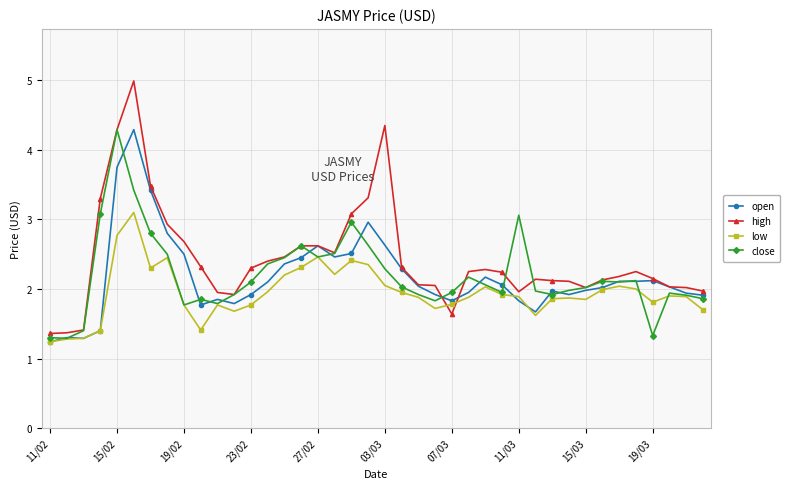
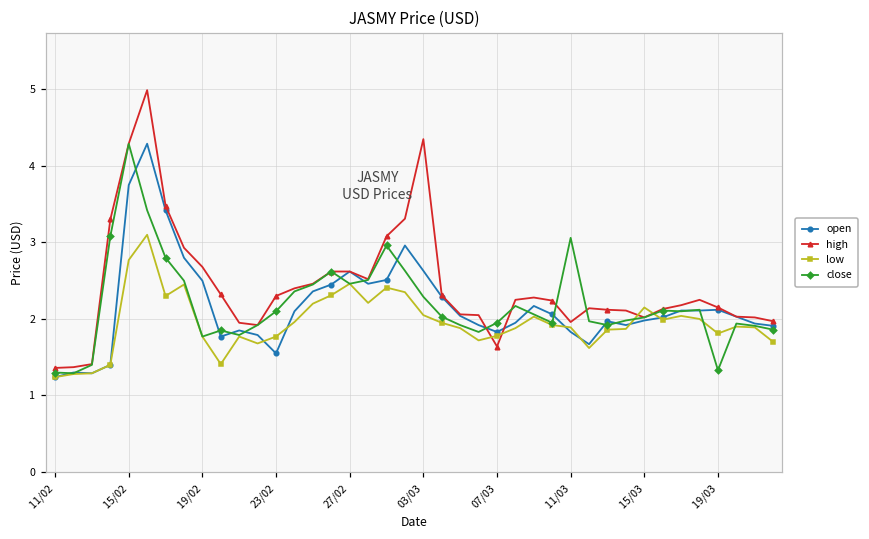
  {
    "open": {
      "15/02": 3.8,
      "19/02": 2.5,
-     "23/02": 1.9,
+     "23/02": 1.6,
      "03/03": 2.6,
      "07/03": 1.8,
      "11/03": 1.8,
      "15/03": 2.0
    },
    "high": {
      "11/02": 1.4,
      "19/02": 2.7,
      "23/02": 2.3,
      "03/03": 4.4,
      "07/03": 1.6,
      "11/03": 2.0
    },
    "low": {
      "15/02": 2.8,
      "23/02": 1.8,
      "03/03": 2.1,
      "07/03": 1.8,
      "11/03": 1.9,
-     "15/03": 1.9,
+     "15/03": 2.2,
      "19/03": 1.8
    },
    "close": {
      "11/02": 1.3,
      "23/02": 2.1,
      "03/03": 2.3,
      "07/03": 2.0,
      "11/03": 3.1,
      "19/03": 1.3
    }
  }
